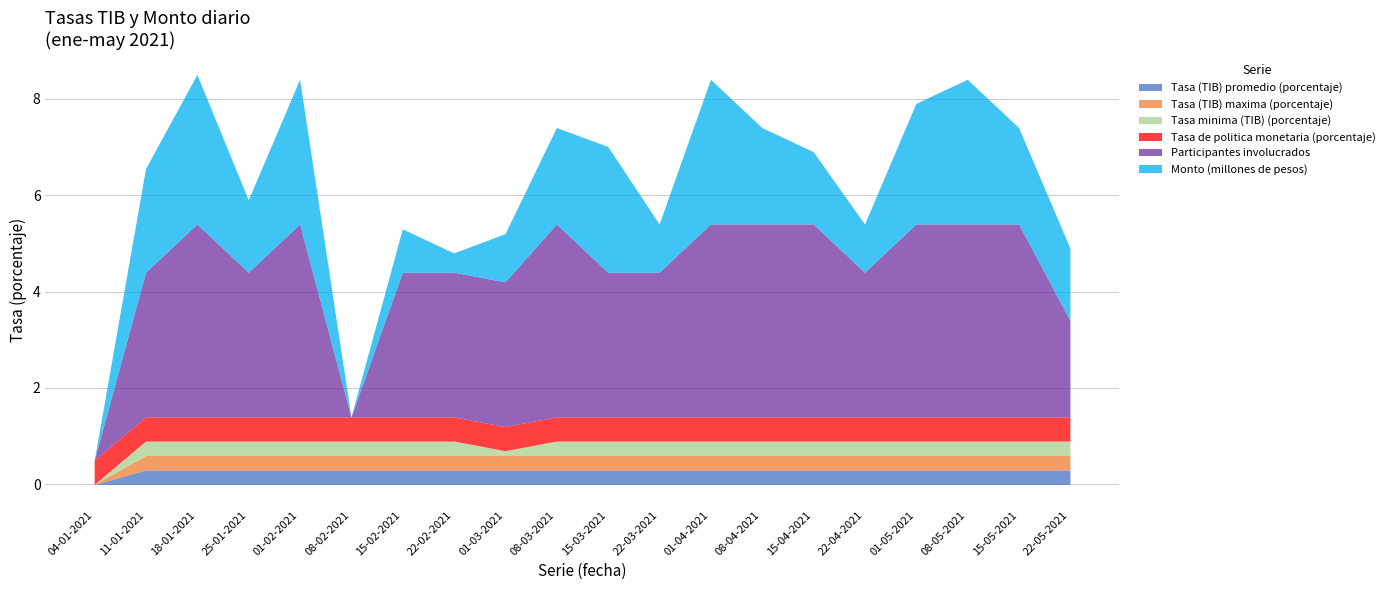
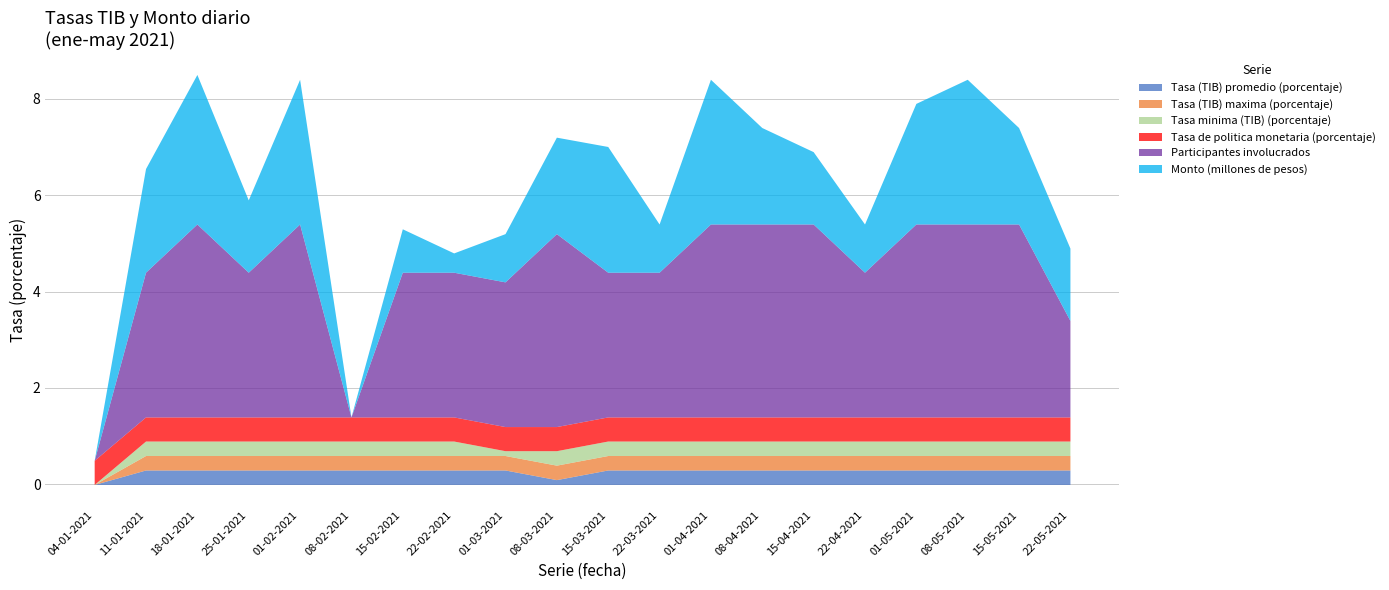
  {
    "Tasa (TIB) promedio (porcentaje)": {
      "11-01-2021": 0.3,
      "18-01-2021": 0.3,
      "25-01-2021": 0.3,
      "01-02-2021": 0.3,
      "08-02-2021": 0.3,
      "15-02-2021": 0.3,
      "22-02-2021": 0.3,
      "01-03-2021": 0.3,
-     "08-03-2021": 0.3,
+     "08-03-2021": 0.1,
      "15-03-2021": 0.3,
      "22-03-2021": 0.3,
      "01-04-2021": 0.3,
      "08-04-2021": 0.3,
      "15-04-2021": 0.3,
      "22-04-2021": 0.3,
      "01-05-2021": 0.3,
      "08-05-2021": 0.3,
      "15-05-2021": 0.3,
      "22-05-2021": 0.3
    },
    "Tasa (TIB) maxima (porcentaje)": {
      "11-01-2021": 0.3,
      "18-01-2021": 0.3,
      "25-01-2021": 0.3,
      "01-02-2021": 0.3,
      "08-02-2021": 0.3,
      "15-02-2021": 0.3,
      "22-02-2021": 0.3,
      "01-03-2021": 0.3,
      "08-03-2021": 0.3,
      "15-03-2021": 0.3,
      "22-03-2021": 0.3,
      "01-04-2021": 0.3,
      "08-04-2021": 0.3,
      "15-04-2021": 0.3,
      "22-04-2021": 0.3,
      "01-05-2021": 0.3,
      "08-05-2021": 0.3,
      "15-05-2021": 0.3,
      "22-05-2021": 0.3
    },
    "Tasa minima (TIB) (porcentaje)": {
      "11-01-2021": 0.3,
      "18-01-2021": 0.3,
      "25-01-2021": 0.3,
      "01-02-2021": 0.3,
      "08-02-2021": 0.3,
      "15-02-2021": 0.3,
      "22-02-2021": 0.3,
      "01-03-2021": 0.1,
      "08-03-2021": 0.3,
      "15-03-2021": 0.3,
      "22-03-2021": 0.3,
      "01-04-2021": 0.3,
      "08-04-2021": 0.3,
      "15-04-2021": 0.3,
      "22-04-2021": 0.3,
      "01-05-2021": 0.3,
      "08-05-2021": 0.3,
      "15-05-2021": 0.3,
      "22-05-2021": 0.3
    },
    "Tasa de politica monetaria (porcentaje)": {
      "11-01-2021": 0.5,
      "18-01-2021": 0.5,
      "25-01-2021": 0.5,
      "01-02-2021": 0.5,
      "15-02-2021": 0.5,
      "22-02-2021": 0.5,
      "01-03-2021": 0.5,
      "08-03-2021": 0.5,
      "15-03-2021": 0.5,
      "22-03-2021": 0.5,
      "01-04-2021": 0.5,
      "08-04-2021": 0.5,
      "15-04-2021": 0.5,
      "22-04-2021": 0.5,
      "01-05-2021": 0.5,
      "08-05-2021": 0.5,
      "15-05-2021": 0.5,
      "22-05-2021": 0.5
    },
    "Participantes involucrados": {
      "11-01-2021": 3.0,
      "18-01-2021": 4.0,
      "25-01-2021": 3.0,
      "01-02-2021": 4.0,
      "15-02-2021": 3.0,
      "22-02-2021": 3.0,
      "01-03-2021": 3.0,
      "08-03-2021": 4.0,
      "15-03-2021": 3.0,
      "22-03-2021": 3.0,
      "01-04-2021": 4.0,
      "08-04-2021": 4.0,
      "15-04-2021": 4.0,
      "22-04-2021": 3.0,
      "01-05-2021": 4.0,
      "08-05-2021": 4.0,
      "15-05-2021": 4.0,
      "22-05-2021": 2.0
    },
    "Monto (millones de pesos)": {
      "11-01-2021": 2.2,
      "18-01-2021": 3.1,
      "25-01-2021": 1.5,
      "01-02-2021": 3.0,
      "15-02-2021": 0.9,
      "22-02-2021": 0.4,
      "01-03-2021": 1.0,
      "08-03-2021": 2.0,
      "15-03-2021": 2.6,
      "22-03-2021": 1.0,
      "01-04-2021": 3.0,
      "08-04-2021": 2.0,
      "15-04-2021": 1.5,
      "22-04-2021": 1.0,
      "01-05-2021": 2.5,
      "08-05-2021": 3.0,
      "15-05-2021": 2.0,
      "22-05-2021": 1.5
    }
  }
